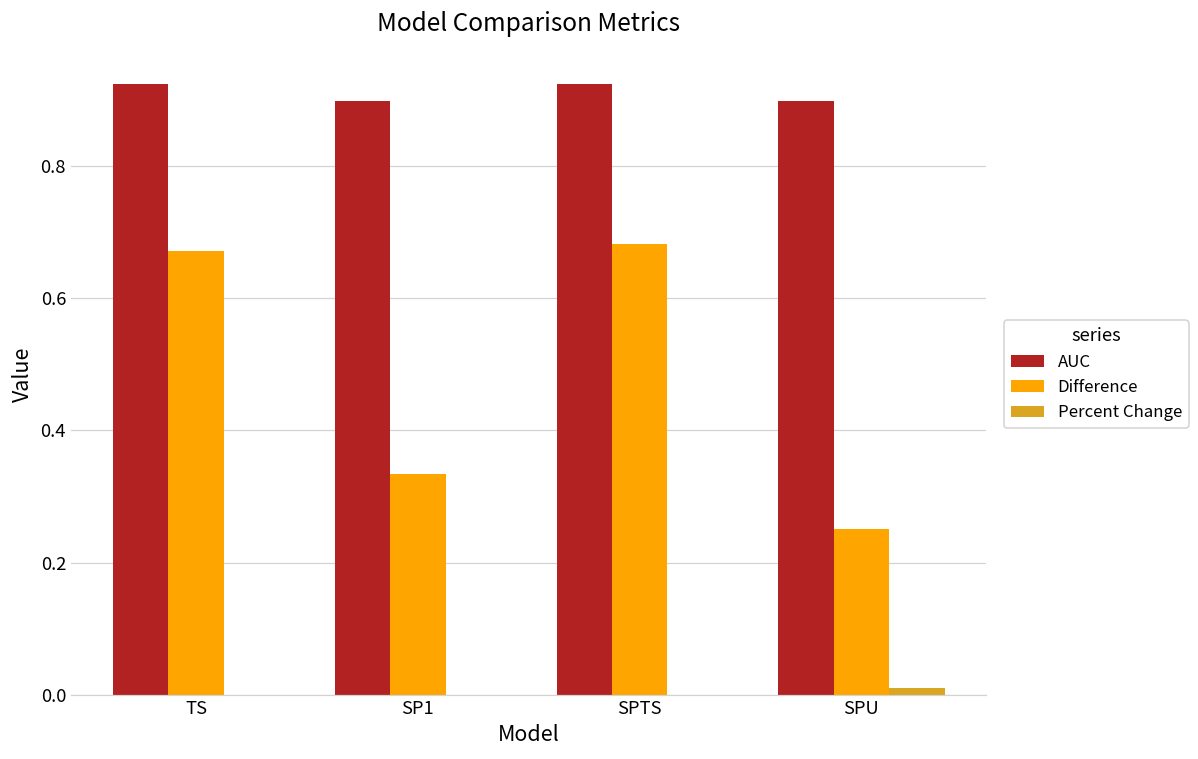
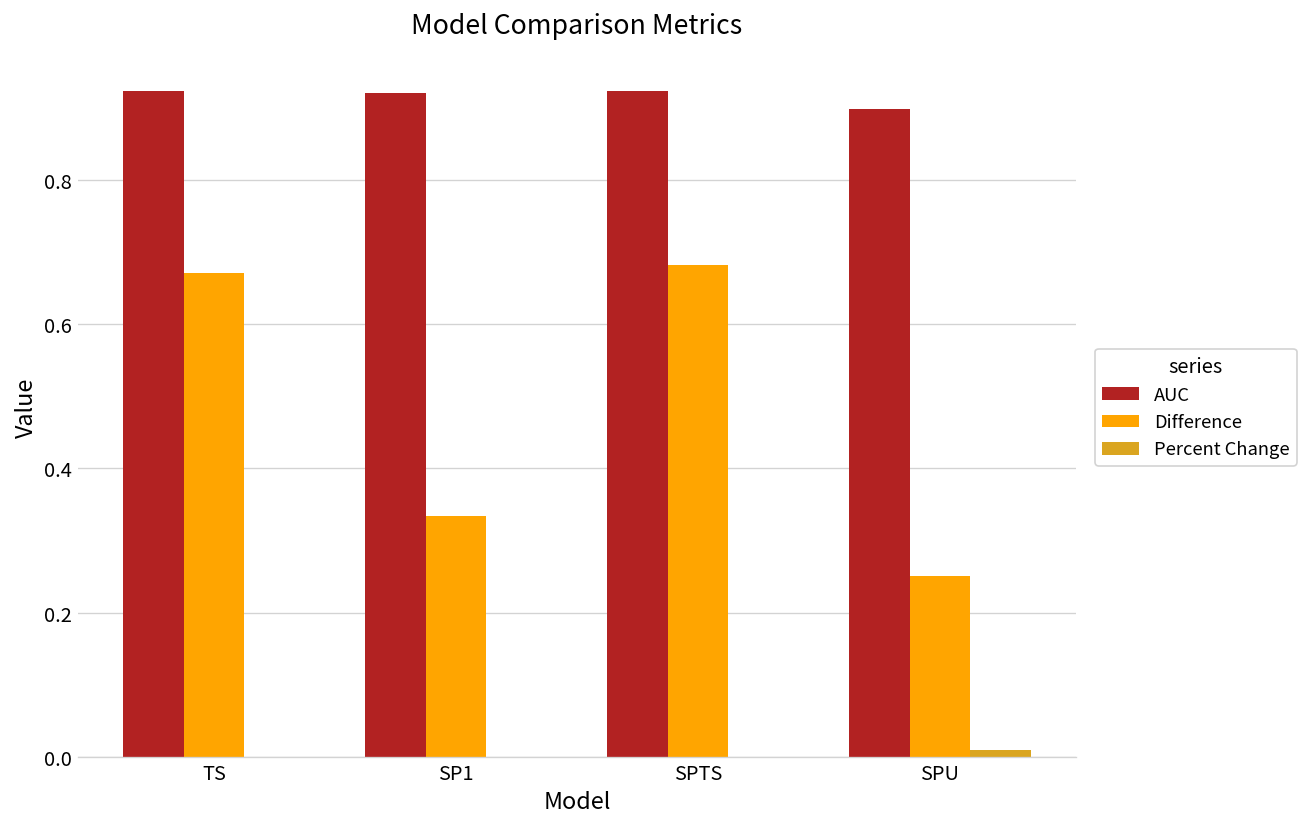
  {
    "AUC": {
      "TS": 0.92,
-     "SP1": 0.90,
+     "SP1": 0.92,
      "SPTS": 0.92,
      "SPU": 0.90
    }
  }
